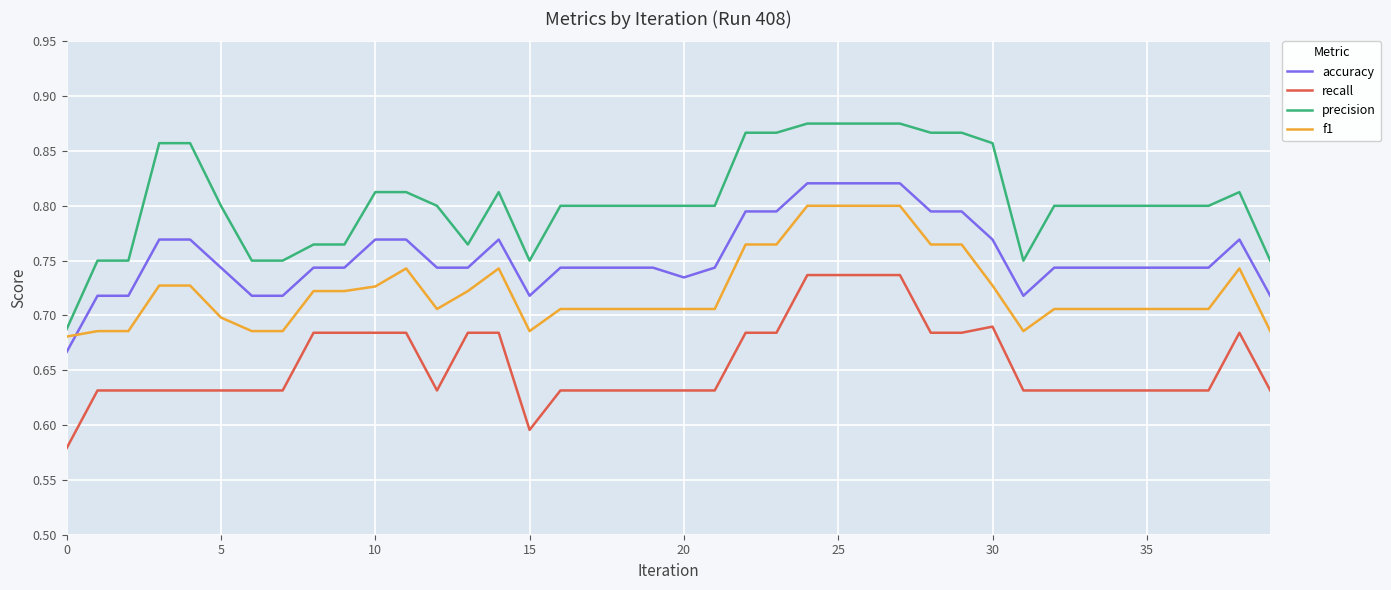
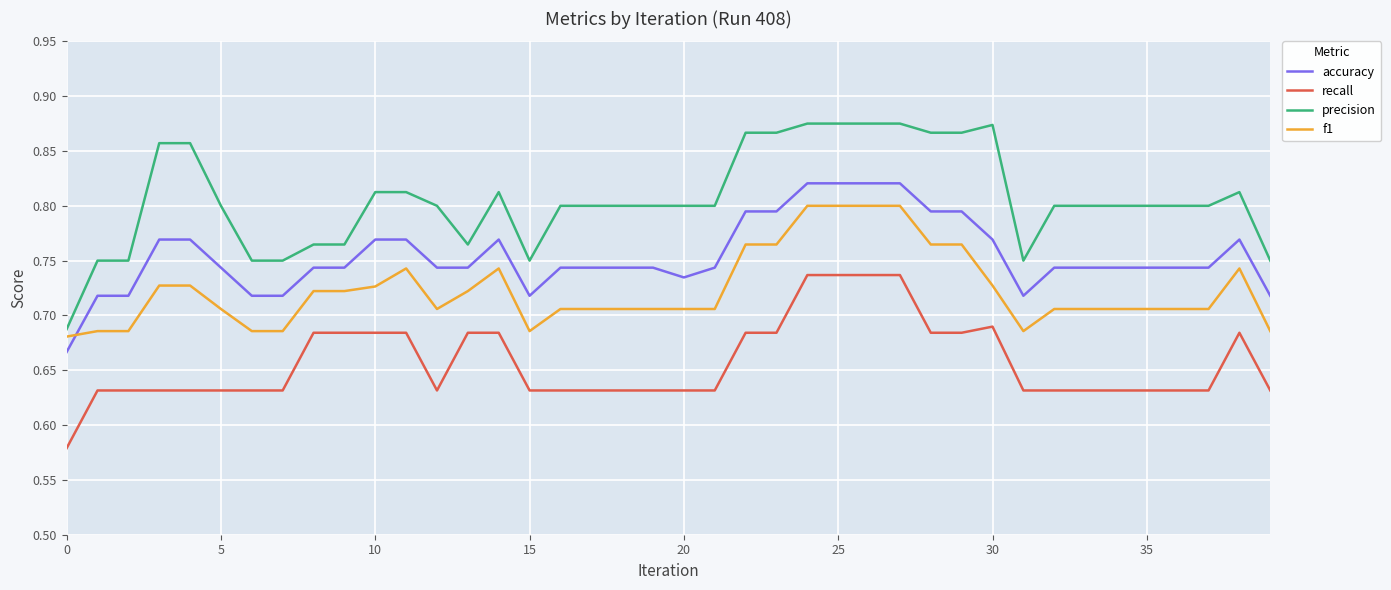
  {
    "accuracy": {
      "0": 0.667,
      "5": 0.744,
      "10": 0.769,
      "15": 0.718,
      "20": 0.735,
      "25": 0.821,
      "30": 0.769,
      "35": 0.744
    },
    "recall": {
      "0": 0.579,
      "5": 0.632,
      "10": 0.684,
-     "15": 0.596,
+     "15": 0.632,
      "20": 0.632,
      "25": 0.737,
      "30": 0.690,
      "35": 0.632
    },
    "precision": {
      "0": 0.688,
      "5": 0.800,
      "10": 0.813,
      "15": 0.750,
      "20": 0.800,
      "25": 0.875,
-     "30": 0.857,
+     "30": 0.874,
      "35": 0.800
    },
    "f1": {
      "0": 0.681,
-     "5": 0.698,
+     "5": 0.706,
      "10": 0.726,
      "15": 0.686,
      "20": 0.706,
      "25": 0.800,
      "30": 0.727,
      "35": 0.706
    }
  }
